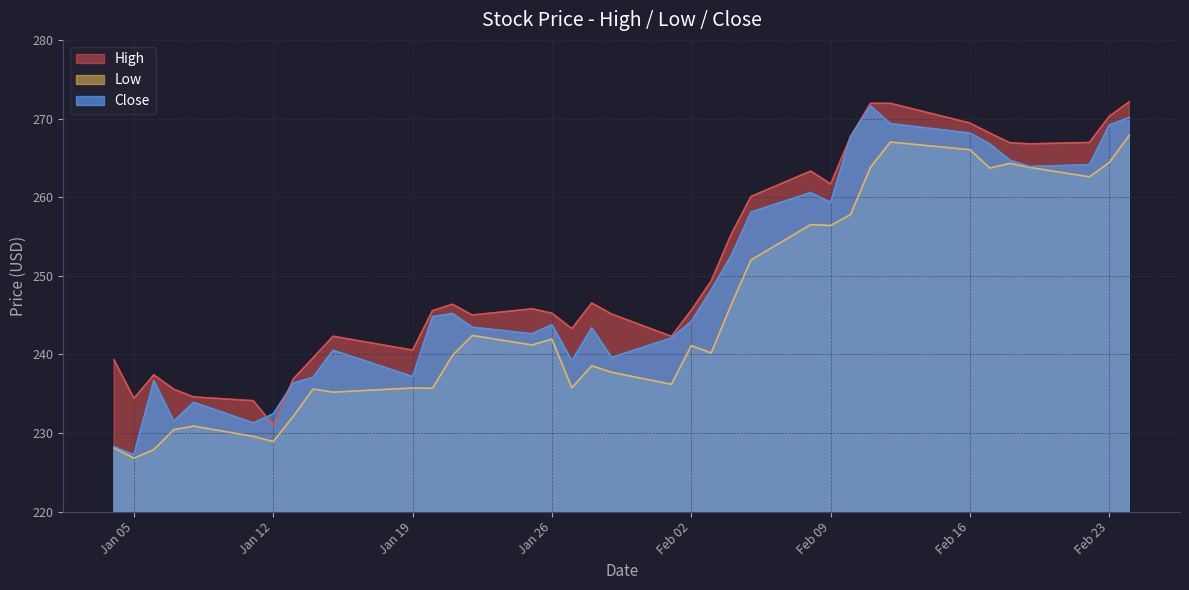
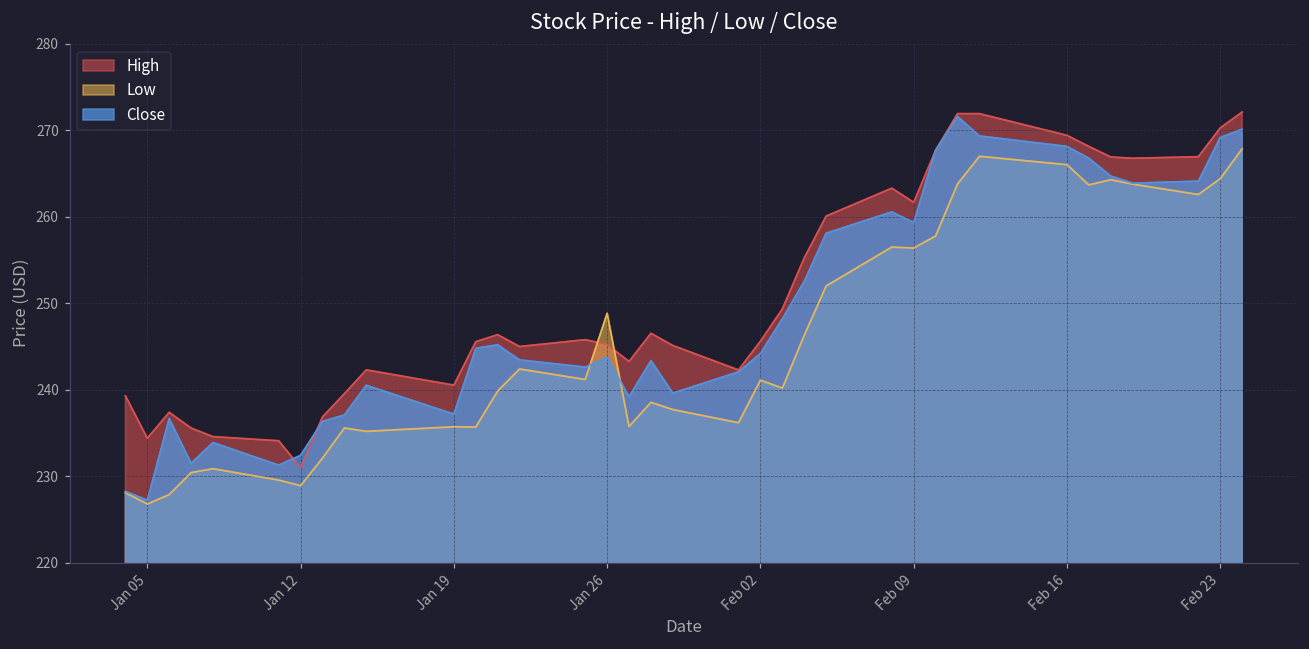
  {
    "High": {
      "Jan 05": 234,
      "Jan 12": 231,
      "Jan 19": 241,
      "Jan 26": 245,
      "Feb 02": 246,
      "Feb 09": 262,
      "Feb 16": 269,
      "Feb 23": 270
    },
    "Low": {
      "Jan 05": 227,
      "Jan 12": 229,
      "Jan 19": 236,
-     "Jan 26": 242,
+     "Jan 26": 249,
      "Feb 02": 241,
      "Feb 09": 256,
      "Feb 16": 266,
      "Feb 23": 264
    },
    "Close": {
      "Jan 05": 227,
      "Jan 12": 232,
      "Jan 19": 237,
      "Jan 26": 244,
      "Feb 02": 244,
      "Feb 09": 259,
      "Feb 16": 268,
      "Feb 23": 269
    }
  }
